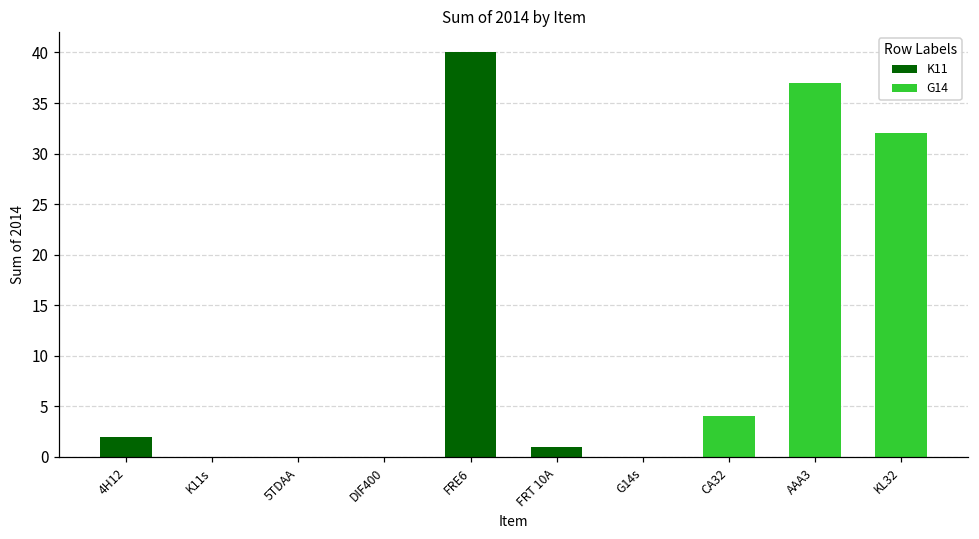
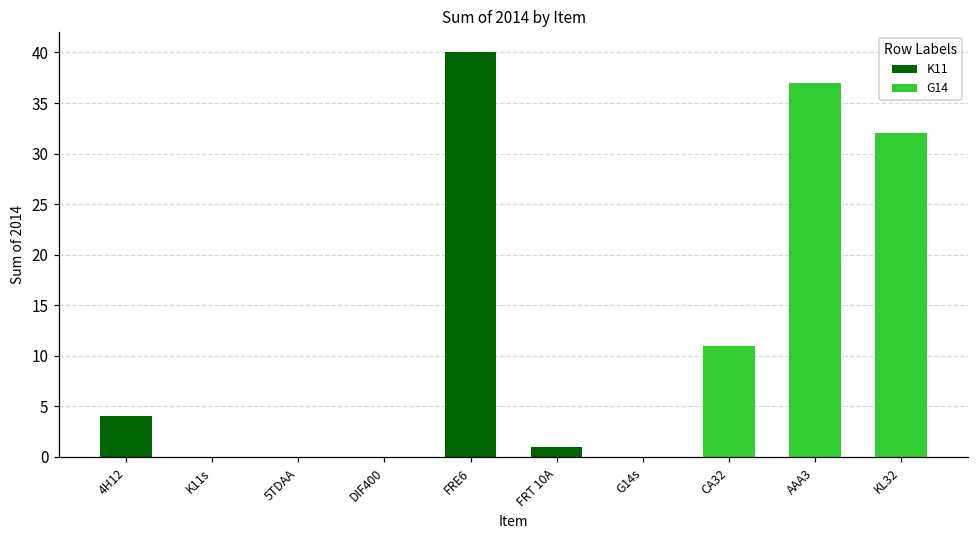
  {
-   "4H12": 2,
+   "4H12": 4,
    "K11s": 0,
    "5TDAA": 0,
    "DIF400": 0,
    "FRE6": 40,
    "FRT 10A": 1,
    "G14s": 0,
-   "CA32": 4,
+   "CA32": 11,
    "AAA3": 37,
    "KL32": 32
  }
